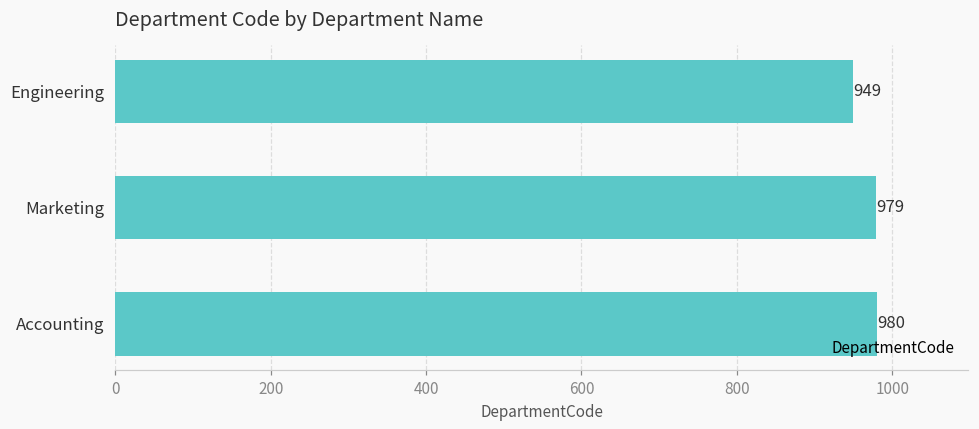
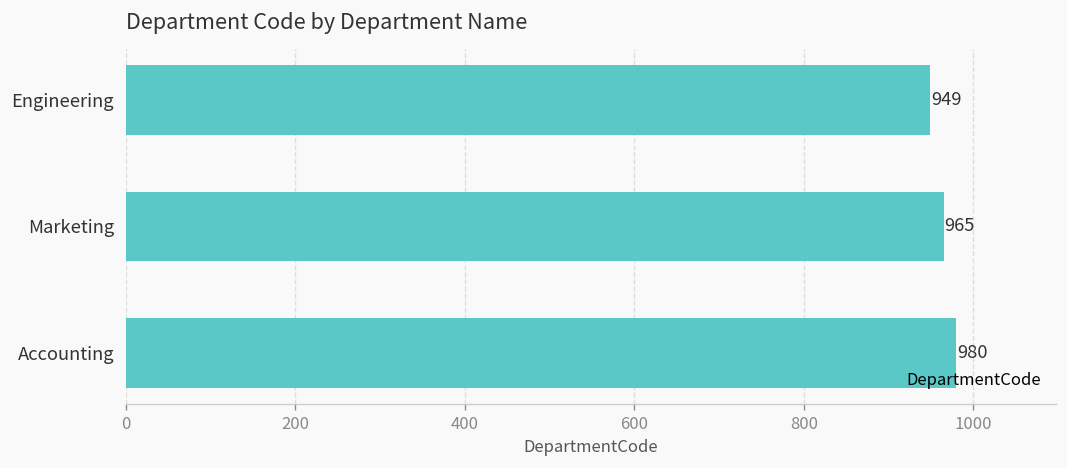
  {
    "Engineering": 949,
-   "Marketing": 979,
+   "Marketing": 965,
    "Accounting": 980
  }
